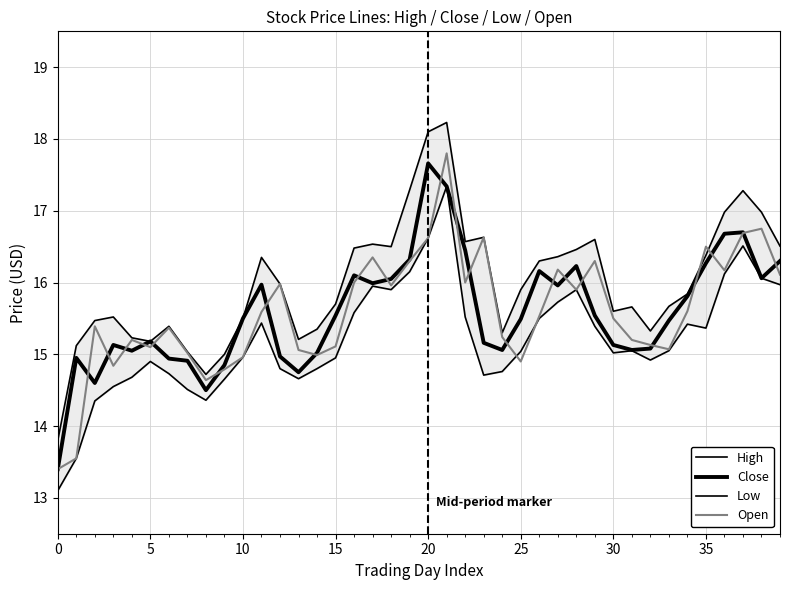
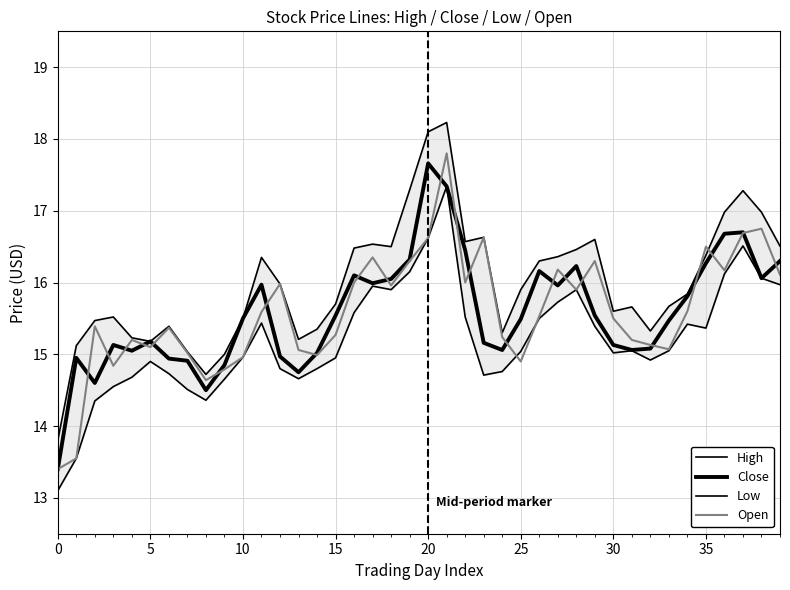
  {
    "Open": {
      "5": 15.1,
-     "15": 15.1,
+     "15": 15.3,
      "25": 14.9,
      "30": 15.5,
      "35": 16.5
    }
  }
